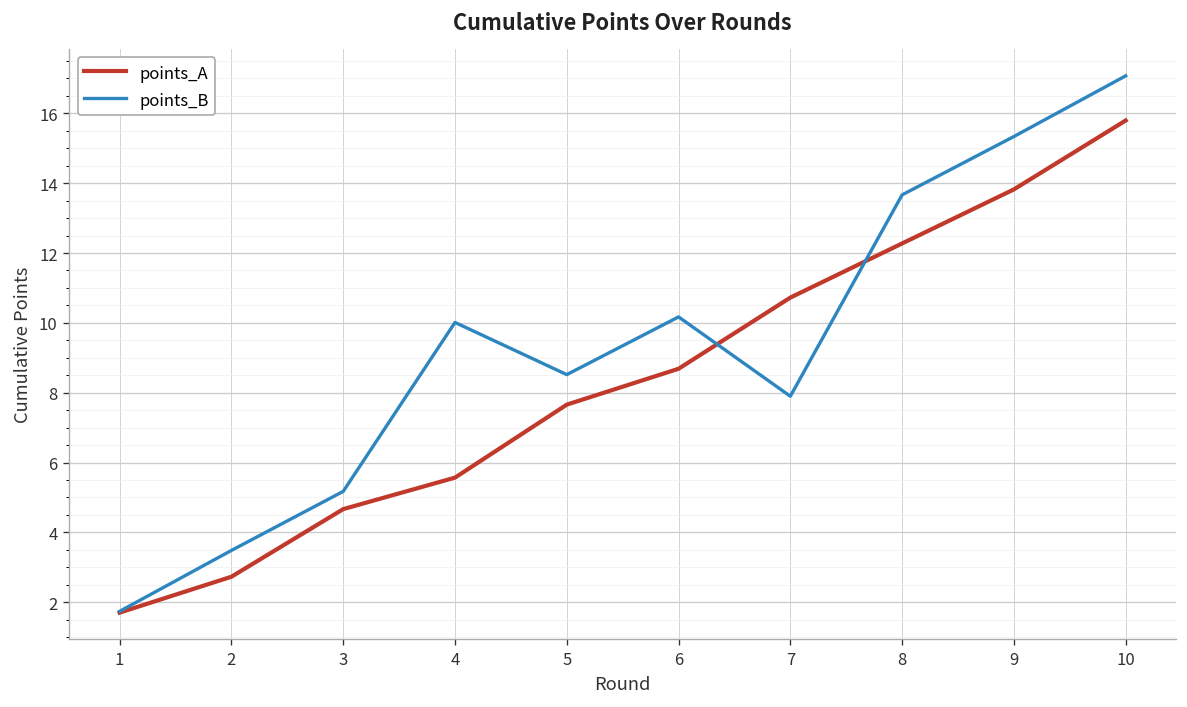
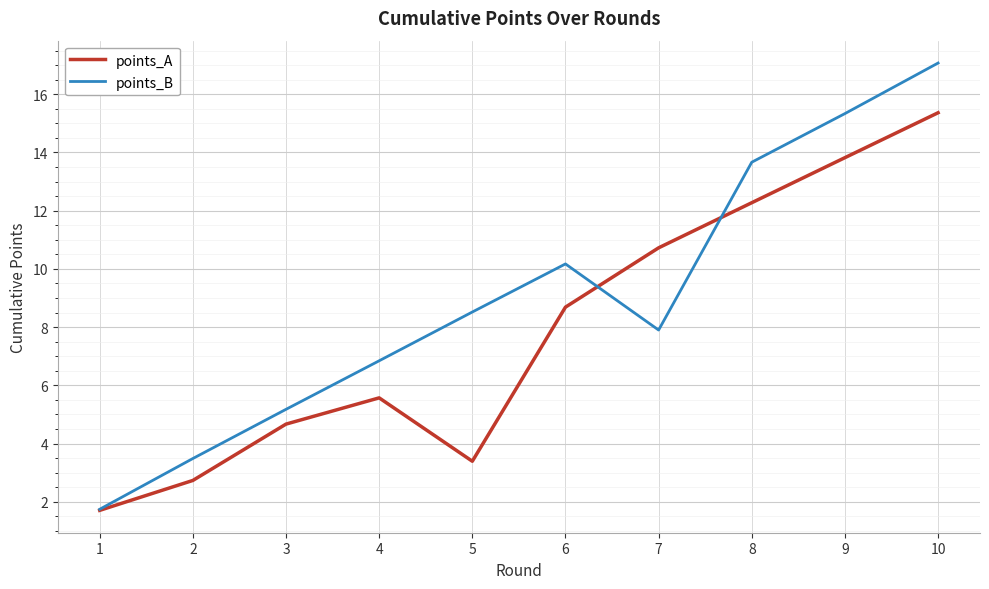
  {
    "points_A": {
      "2": 2.7,
      "3": 4.7,
      "4": 5.6,
-     "5": 7.7,
+     "5": 3.4,
      "6": 8.7,
      "7": 10.7,
      "8": 12.3,
      "9": 13.8,
-     "10": 15.8
+     "10": 15.4
    },
    "points_B": {
      "2": 3.5,
      "3": 5.2,
-     "4": 10.0,
+     "4": 6.8,
      "5": 8.5,
      "6": 10.2,
      "7": 7.9,
      "8": 13.7,
      "9": 15.3,
      "10": 17.1
    }
  }
